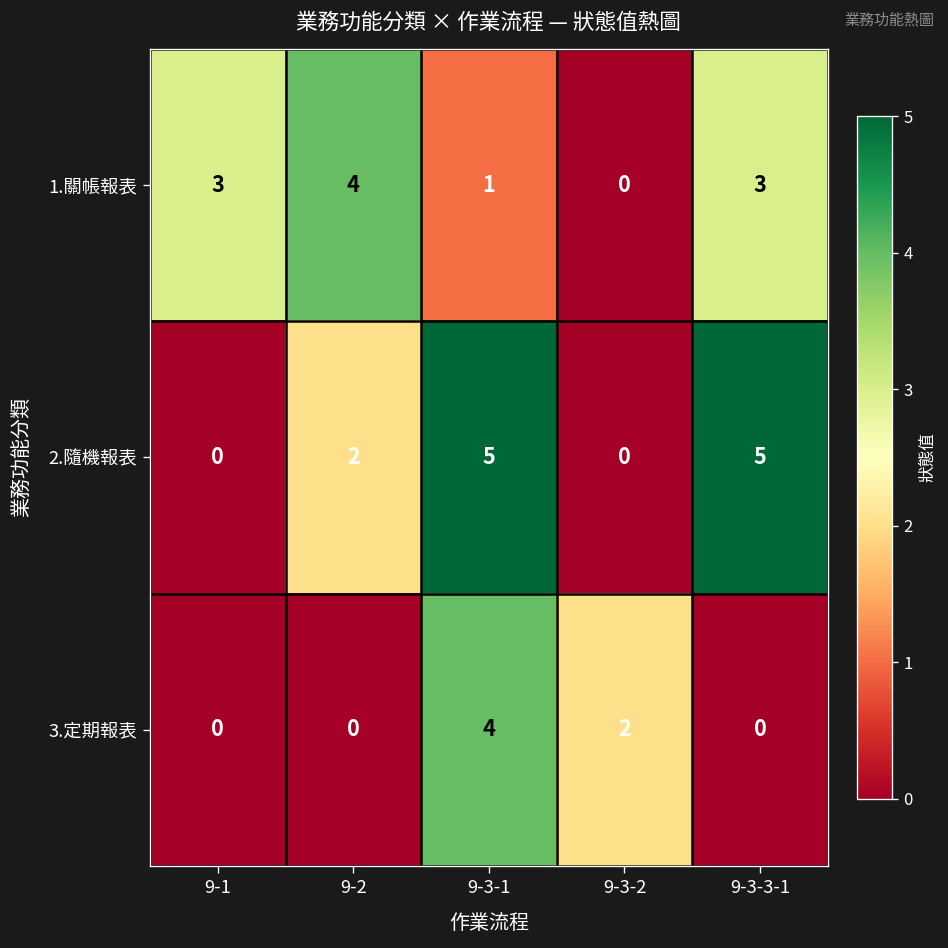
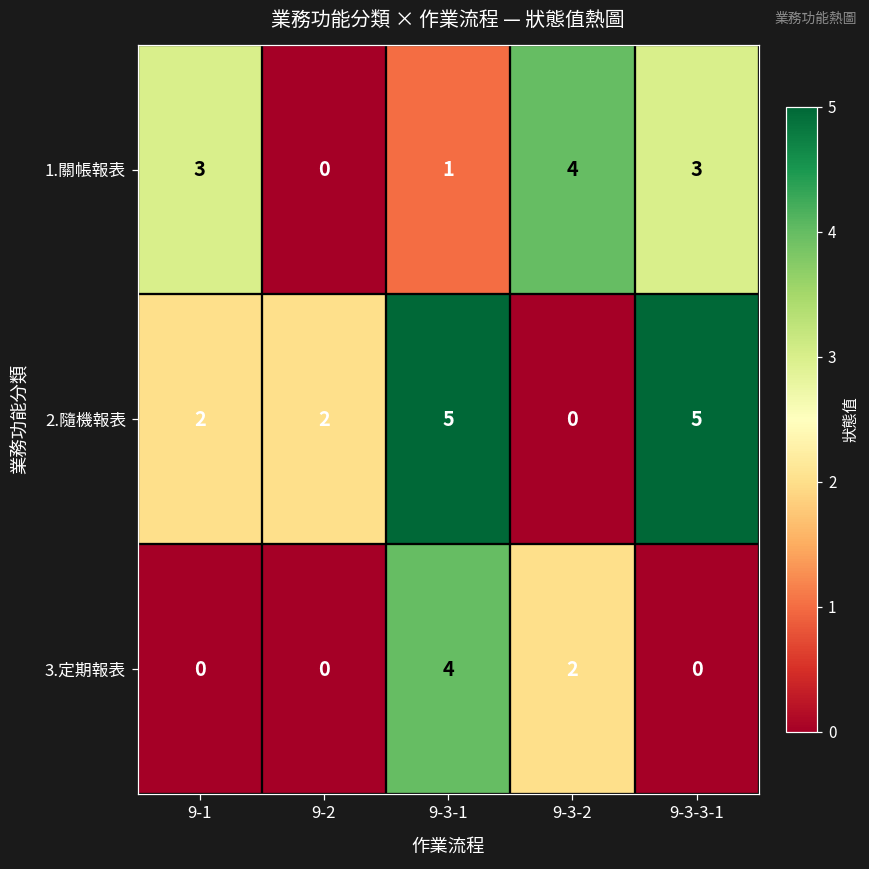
  {
    "1.關帳報表": {
      "9-1": 3,
-     "9-2": 4,
+     "9-2": 0,
      "9-3-1": 1,
-     "9-3-2": 0,
+     "9-3-2": 4,
      "9-3-3-1": 3
    },
    "2.隨機報表": {
-     "9-1": 0,
+     "9-1": 2,
      "9-2": 2,
      "9-3-1": 5,
      "9-3-2": 0,
      "9-3-3-1": 5
    },
    "3.定期報表": {
      "9-1": 0,
      "9-2": 0,
      "9-3-1": 4,
      "9-3-2": 2,
      "9-3-3-1": 0
    }
  }
